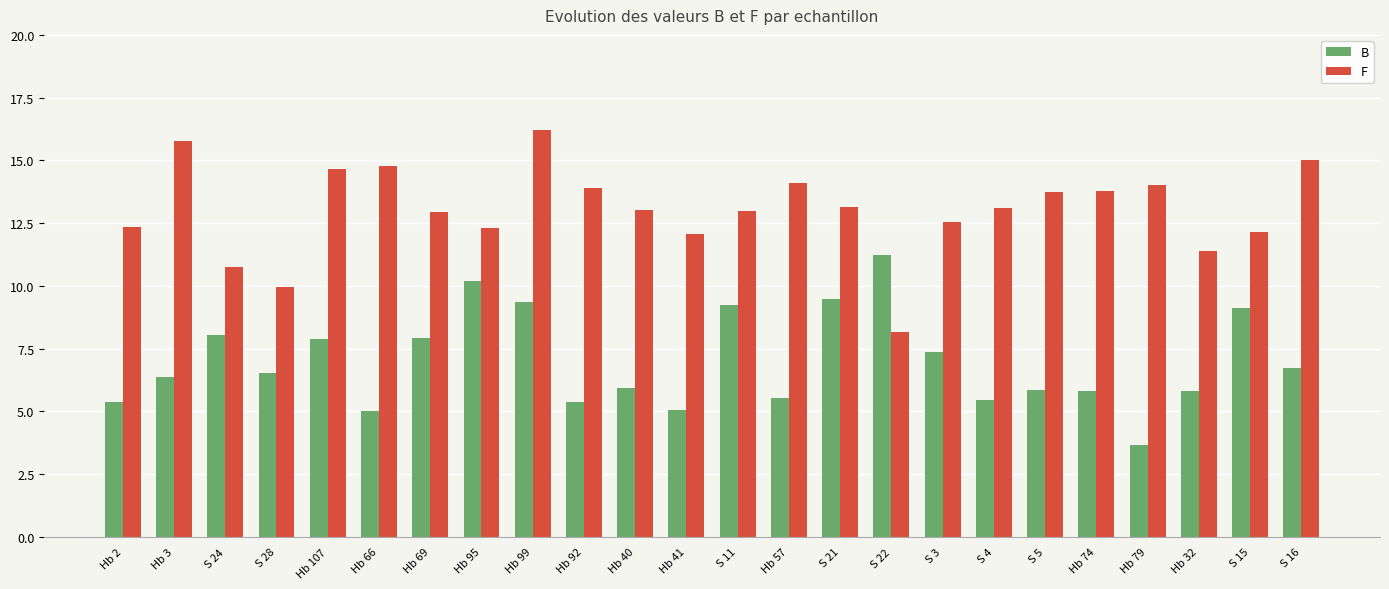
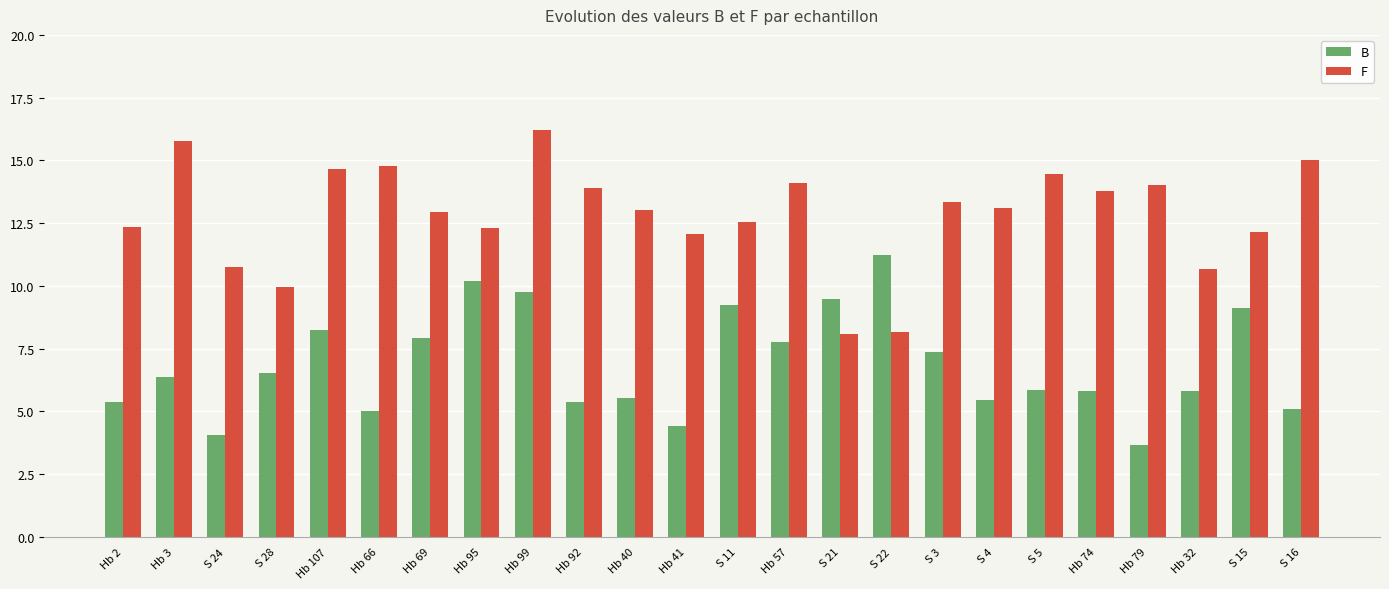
  {
    "B": {
      "Hb 2": 5.4,
      "Hb 3": 6.4,
-     "S 24": 8.1,
+     "S 24": 4.0,
      "S 28": 6.5,
-     "Hb 107": 7.9,
+     "Hb 107": 8.3,
      "Hb 66": 5.0,
      "Hb 69": 7.9,
      "Hb 95": 10.2,
-     "Hb 99": 9.4,
+     "Hb 99": 9.8,
      "Hb 92": 5.4,
-     "Hb 40": 5.9,
-     "Hb 41": 5.0,
+     "Hb 40": 5.5,
+     "Hb 41": 4.4,
      "S 11": 9.2,
-     "Hb 57": 5.5,
+     "Hb 57": 7.8,
      "S 21": 9.5,
      "S 22": 11.2,
      "S 3": 7.4,
      "S 4": 5.4,
      "S 5": 5.9,
      "Hb 74": 5.8,
      "Hb 79": 3.7,
      "Hb 32": 5.8,
      "S 15": 9.1,
-     "S 16": 6.7
+     "S 16": 5.1
    },
    "F": {
      "Hb 2": 12.3,
      "Hb 3": 15.8,
      "S 24": 10.8,
      "S 28": 10.0,
      "Hb 107": 14.7,
      "Hb 66": 14.8,
      "Hb 69": 12.9,
      "Hb 95": 12.3,
      "Hb 99": 16.2,
      "Hb 92": 13.9,
      "Hb 40": 13.0,
      "Hb 41": 12.1,
-     "S 11": 13.0,
+     "S 11": 12.5,
      "Hb 57": 14.1,
-     "S 21": 13.2,
+     "S 21": 8.1,
      "S 22": 8.2,
-     "S 3": 12.5,
+     "S 3": 13.4,
      "S 4": 13.1,
-     "S 5": 13.7,
+     "S 5": 14.4,
      "Hb 74": 13.8,
      "Hb 79": 14.0,
-     "Hb 32": 11.4,
+     "Hb 32": 10.7,
      "S 15": 12.2,
      "S 16": 15.0
    }
  }
